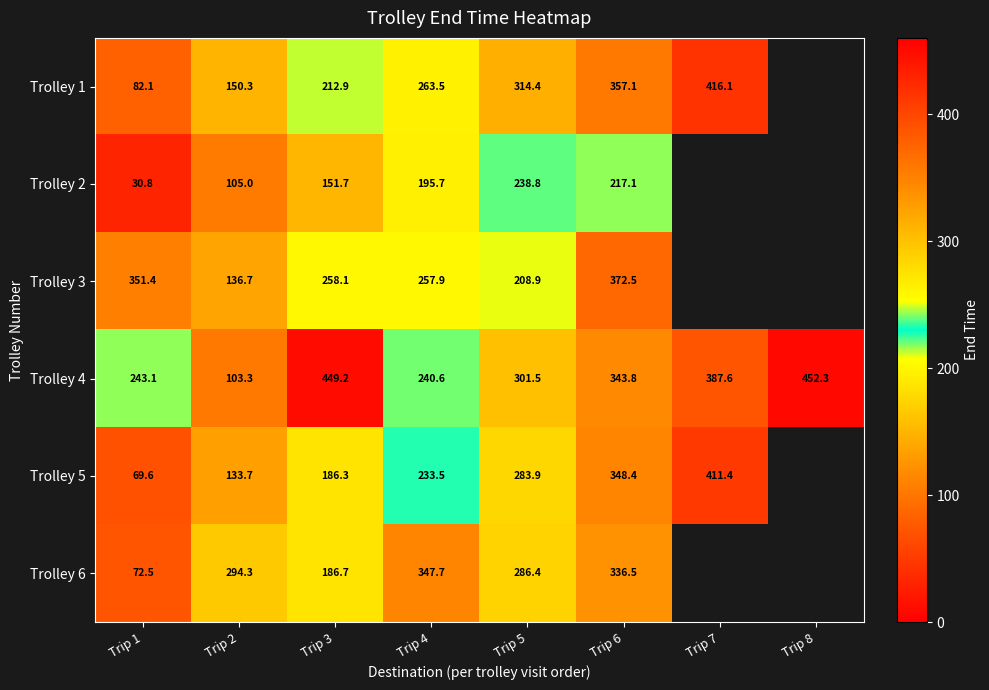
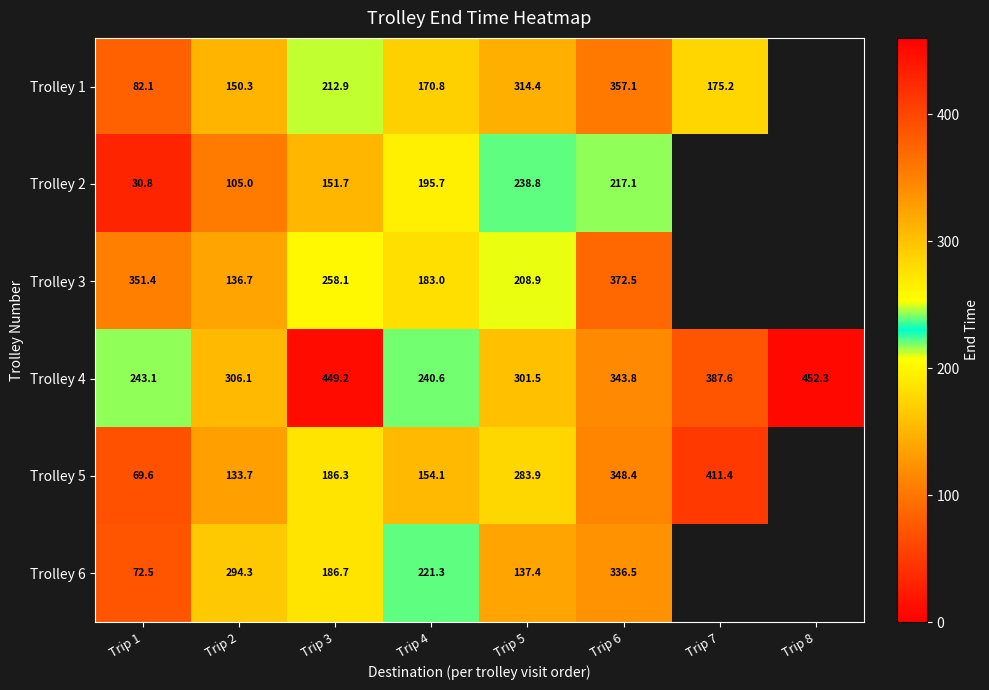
  {
    "Trolley 1": {
      "Trip 1": 82.1,
      "Trip 2": 150.3,
      "Trip 3": 212.9,
-     "Trip 4": 263.5,
+     "Trip 4": 170.8,
      "Trip 5": 314.4,
      "Trip 6": 357.1,
-     "Trip 7": 416.1
+     "Trip 7": 175.2
    },
    "Trolley 2": {
      "Trip 1": 30.8,
      "Trip 2": 105.0,
      "Trip 3": 151.7,
      "Trip 4": 195.7,
      "Trip 5": 238.8,
      "Trip 6": 217.1
    },
    "Trolley 3": {
      "Trip 1": 351.4,
      "Trip 2": 136.7,
      "Trip 3": 258.1,
-     "Trip 4": 257.9,
+     "Trip 4": 183.0,
      "Trip 5": 208.9,
      "Trip 6": 372.5
    },
    "Trolley 4": {
      "Trip 1": 243.1,
-     "Trip 2": 103.3,
+     "Trip 2": 306.1,
      "Trip 3": 449.2,
      "Trip 4": 240.6,
      "Trip 5": 301.5,
      "Trip 6": 343.8,
      "Trip 7": 387.6,
      "Trip 8": 452.3
    },
    "Trolley 5": {
      "Trip 1": 69.6,
      "Trip 2": 133.7,
      "Trip 3": 186.3,
-     "Trip 4": 233.5,
+     "Trip 4": 154.1,
      "Trip 5": 283.9,
      "Trip 6": 348.4,
      "Trip 7": 411.4
    },
    "Trolley 6": {
      "Trip 1": 72.5,
      "Trip 2": 294.3,
      "Trip 3": 186.7,
-     "Trip 4": 347.7,
-     "Trip 5": 286.4,
+     "Trip 4": 221.3,
+     "Trip 5": 137.4,
      "Trip 6": 336.5
    }
  }
